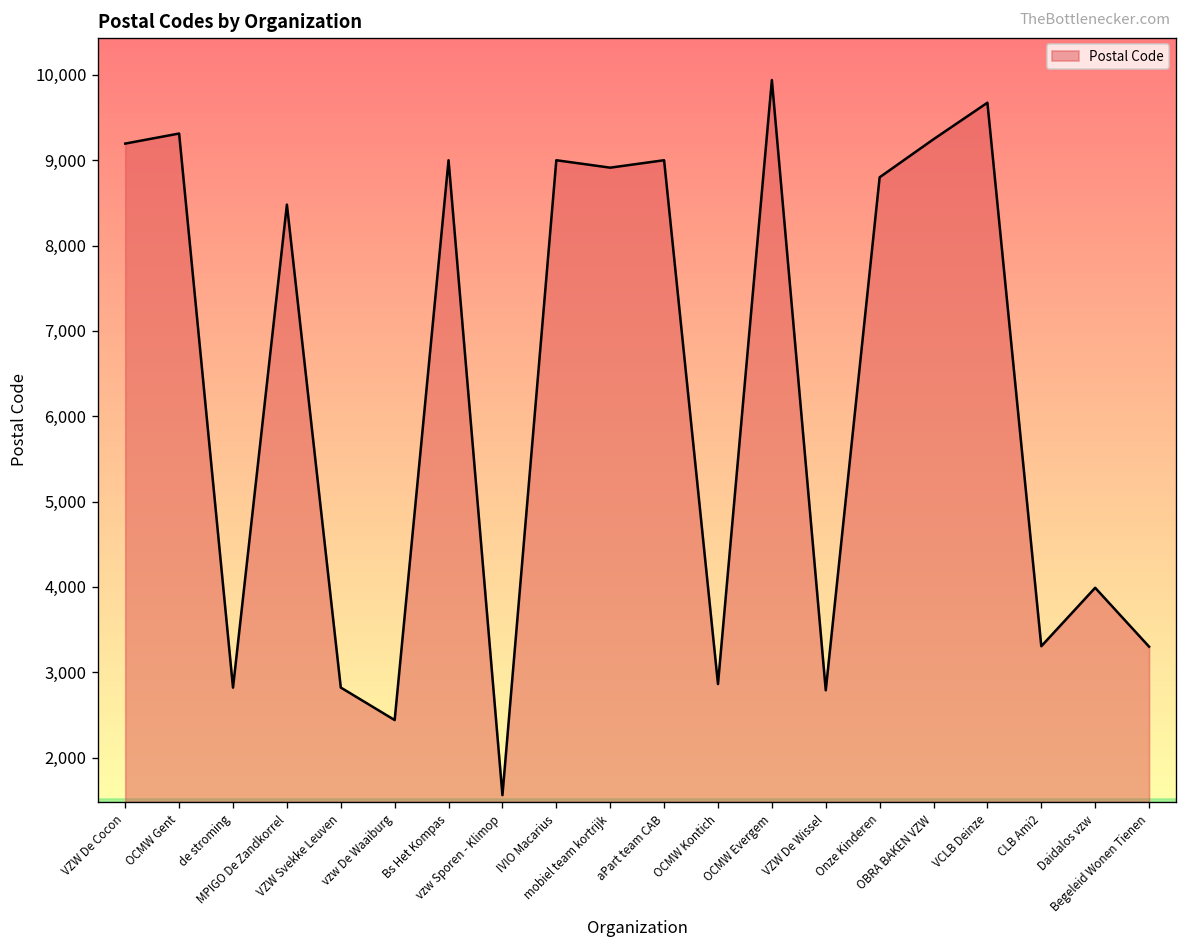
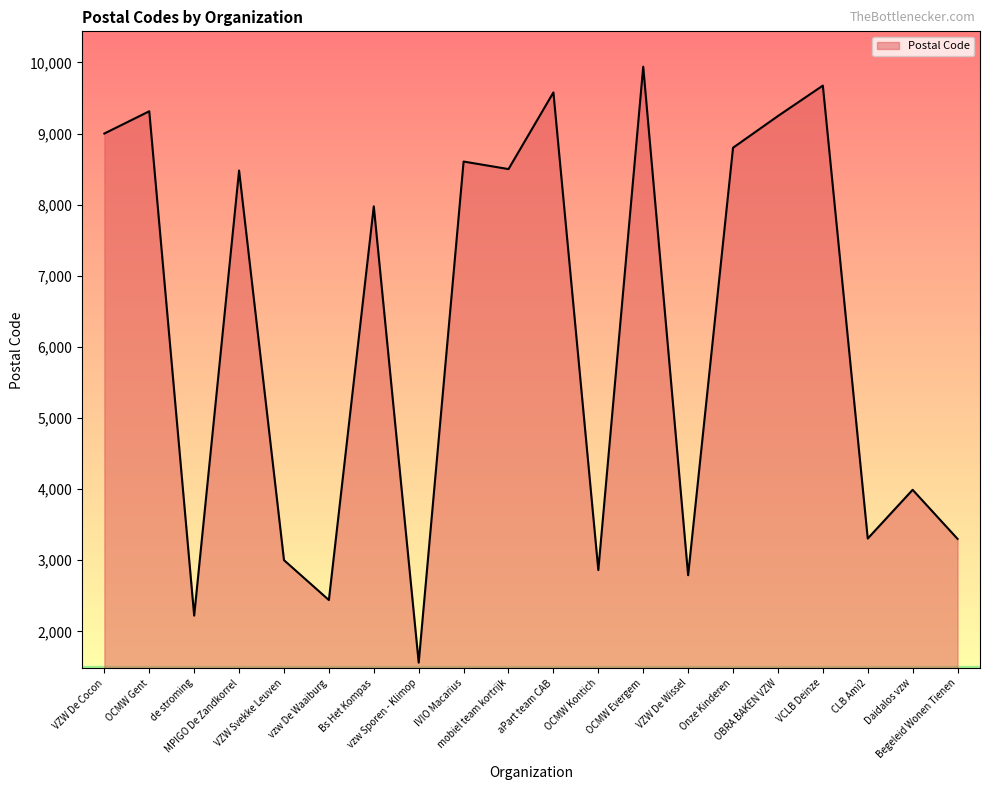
  {
-   "VZW De Cocon": "9,200",
+   "VZW De Cocon": "9,000",
    "OCMW Gent": "9,300",
-   "de stroming": "2,800",
+   "de stroming": "2,200",
    "MPIGO De Zandkorrel": "8,500",
-   "VZW Svekke Leuven": "2,800",
+   "VZW Svekke Leuven": "3,000",
    "vzw De Waaiburg": "2,400",
-   "Bs Het Kompas": "9,000",
+   "Bs Het Kompas": "8,000",
    "vzw Sporen - Klimop": "1,600",
-   "IVIO Macarius": "9,000",
-   "mobiel team kortrijk": "8,900",
-   "aPart team CAB": "9,000",
+   "IVIO Macarius": "8,600",
+   "mobiel team kortrijk": "8,500",
+   "aPart team CAB": "9,600",
    "OCMW Kontich": "2,900",
    "OCMW Evergem": "9,900",
    "VZW De Wissel": "2,800",
    "Onze Kinderen": "8,800",
    "OBRA BAKEN VZW": "9,200",
    "VCLB Deinze": "9,700",
    "CLB Ami2": "3,300",
    "Daidalos vzw": "4,000",
    "Begeleid Wonen Tienen": "3,300"
  }
